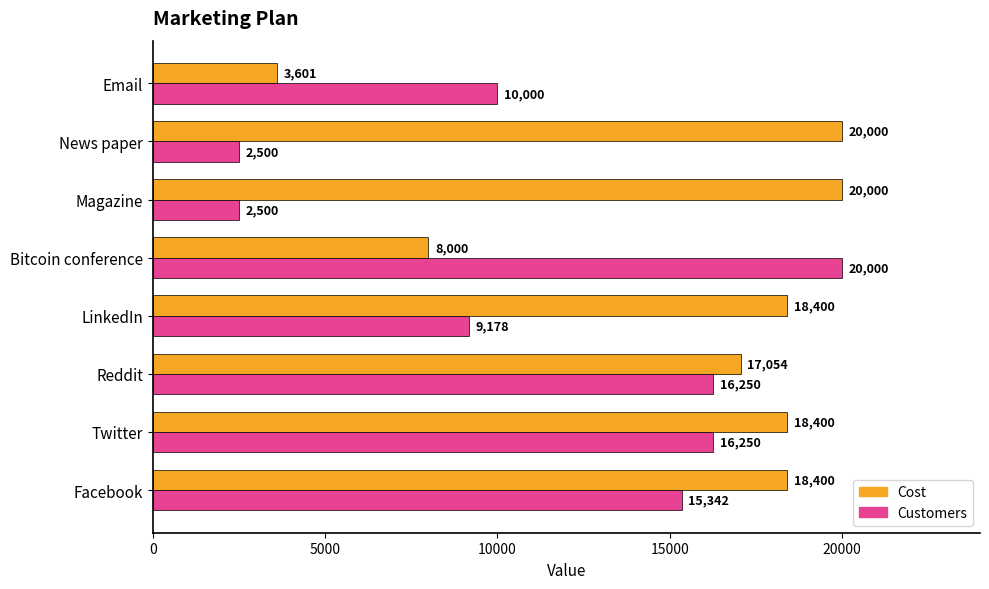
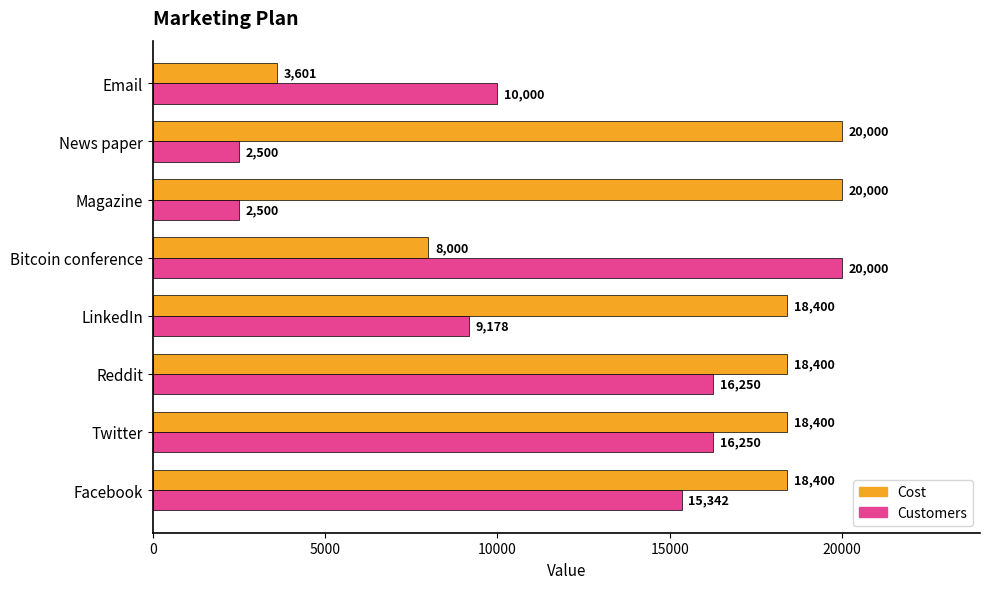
  {
    "Cost": {
      "Email": "3,601",
      "News paper": "20,000",
      "Magazine": "20,000",
      "Bitcoin conference": "8,000",
      "LinkedIn": "18,400",
-     "Reddit": "17,054",
+     "Reddit": "18,400",
      "Twitter": "18,400",
      "Facebook": "18,400"
    },
    "Customers": {
      "Email": "10,000",
      "News paper": "2,500",
      "Magazine": "2,500",
      "Bitcoin conference": "20,000",
      "LinkedIn": "9,178",
      "Reddit": "16,250",
      "Twitter": "16,250",
      "Facebook": "15,342"
    }
  }
